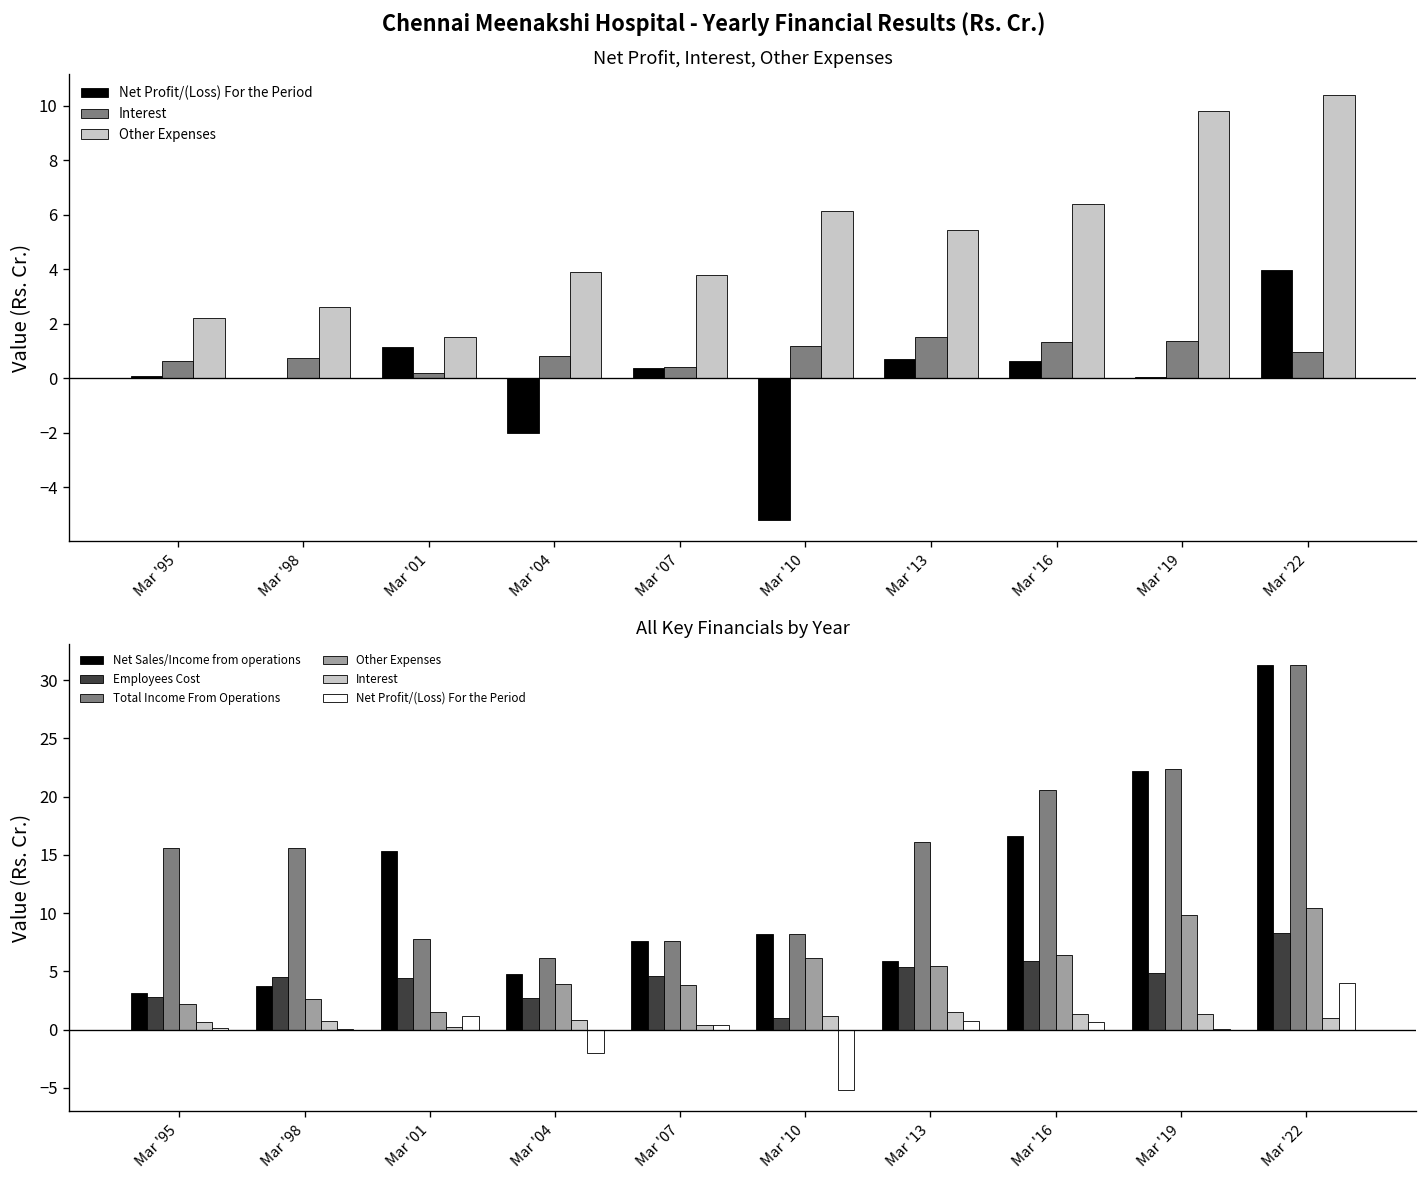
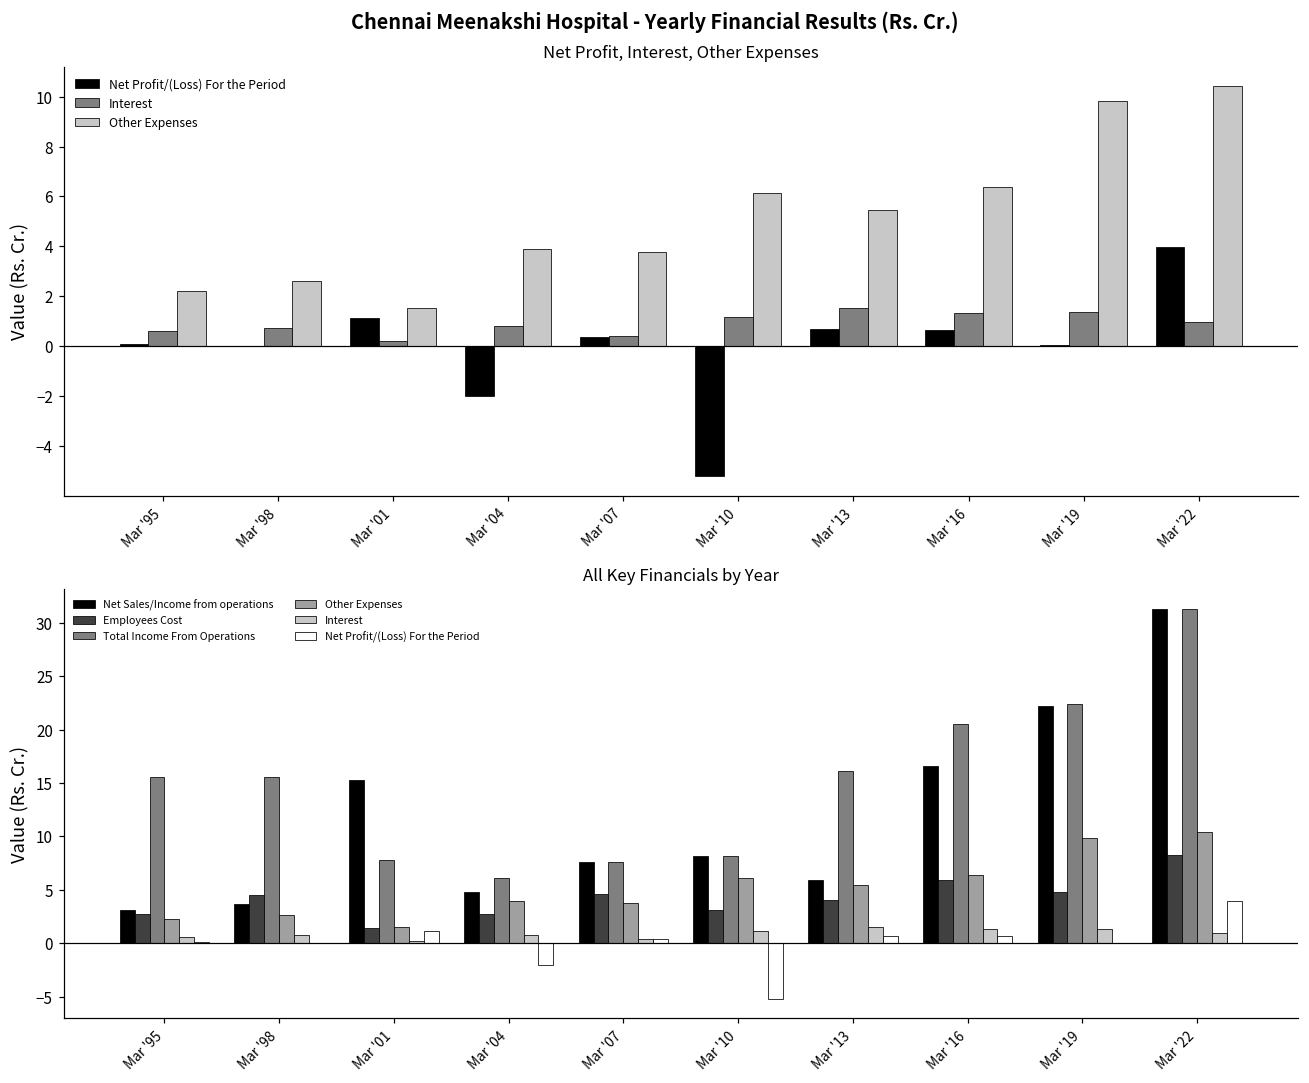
  {
    "All Key Financials by Year": {
      "Net Sales/Income from operations": {
        "Mar '95": 3,
        "Mar '98": 4,
        "Mar '01": 15,
        "Mar '04": 5,
        "Mar '07": 8,
        "Mar '10": 8,
        "Mar '13": 6,
        "Mar '16": 17,
        "Mar '19": 22,
        "Mar '22": 31
      },
      "Employees Cost": {
        "Mar '95": 3,
        "Mar '98": 4,
-       "Mar '01": 4,
+       "Mar '01": 1,
        "Mar '04": 3,
        "Mar '07": 5,
-       "Mar '10": 1,
-       "Mar '13": 5,
+       "Mar '10": 3,
+       "Mar '13": 4,
        "Mar '16": 6,
        "Mar '19": 5,
        "Mar '22": 8
      },
      "Interest": {
        "Mar '95": 1,
        "Mar '98": 1,
        "Mar '04": 1,
        "Mar '07": 0,
        "Mar '10": 1,
        "Mar '13": 2,
        "Mar '16": 1,
        "Mar '19": 1,
        "Mar '22": 1
      },
      "Net Profit/(Loss) For the Period": {
        "Mar '01": 1,
        "Mar '04": -2,
        "Mar '07": 0,
        "Mar '10": -5,
        "Mar '13": 1,
        "Mar '16": 1,
        "Mar '22": 4
      }
    }
  }
